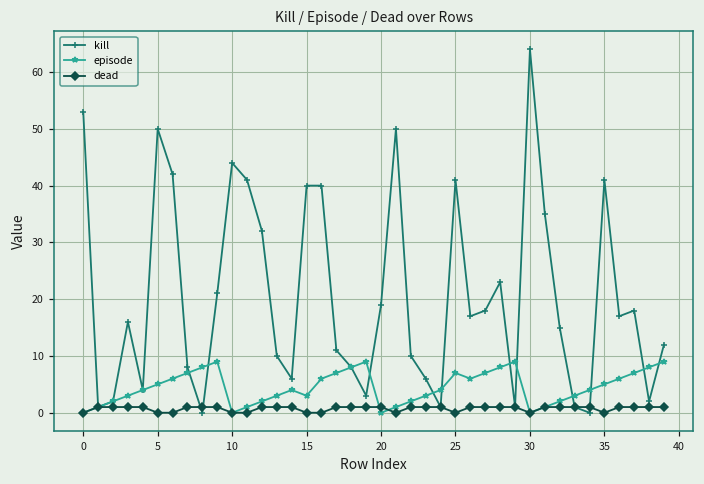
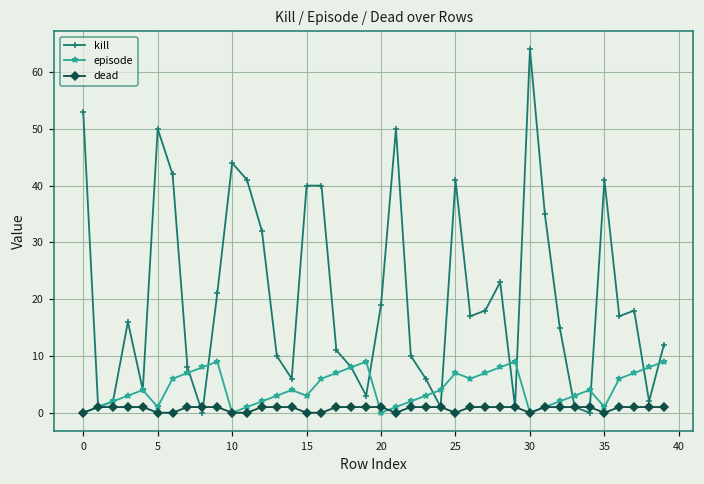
  {
    "episode": {
-     "5": 5,
+     "5": 1,
      "15": 3,
      "20": 0,
      "25": 7,
-     "35": 5
+     "35": 1
    }
  }
